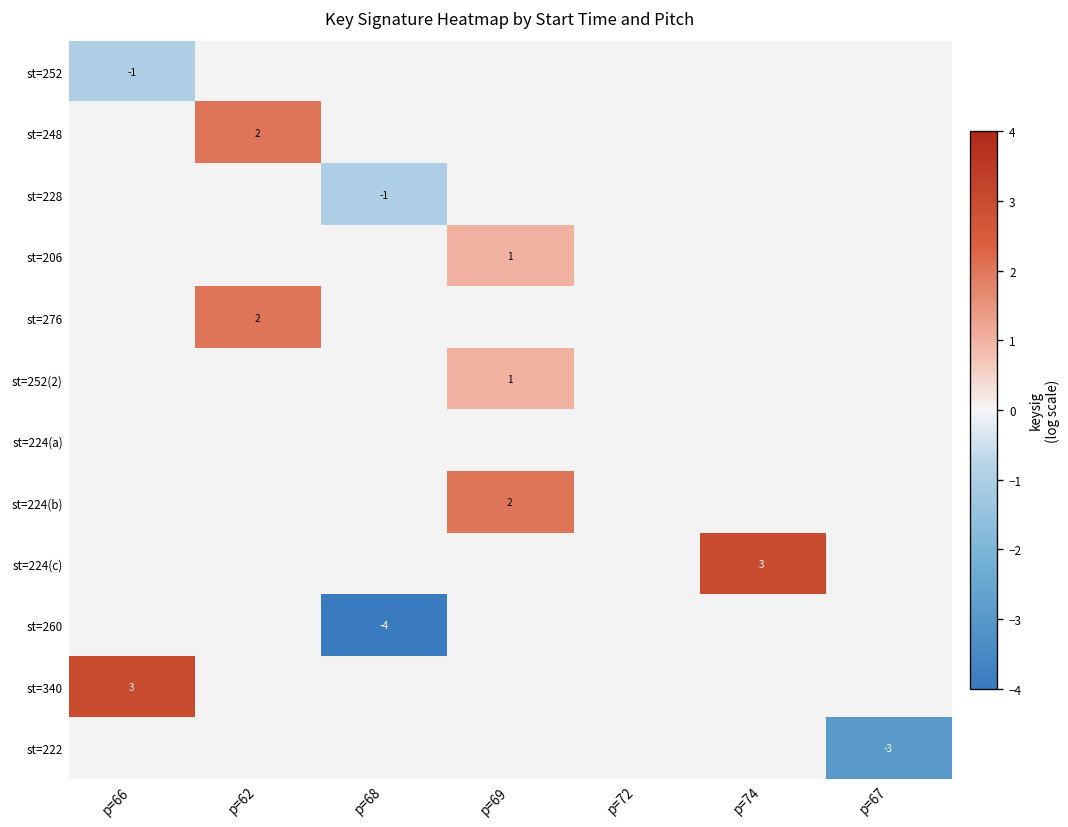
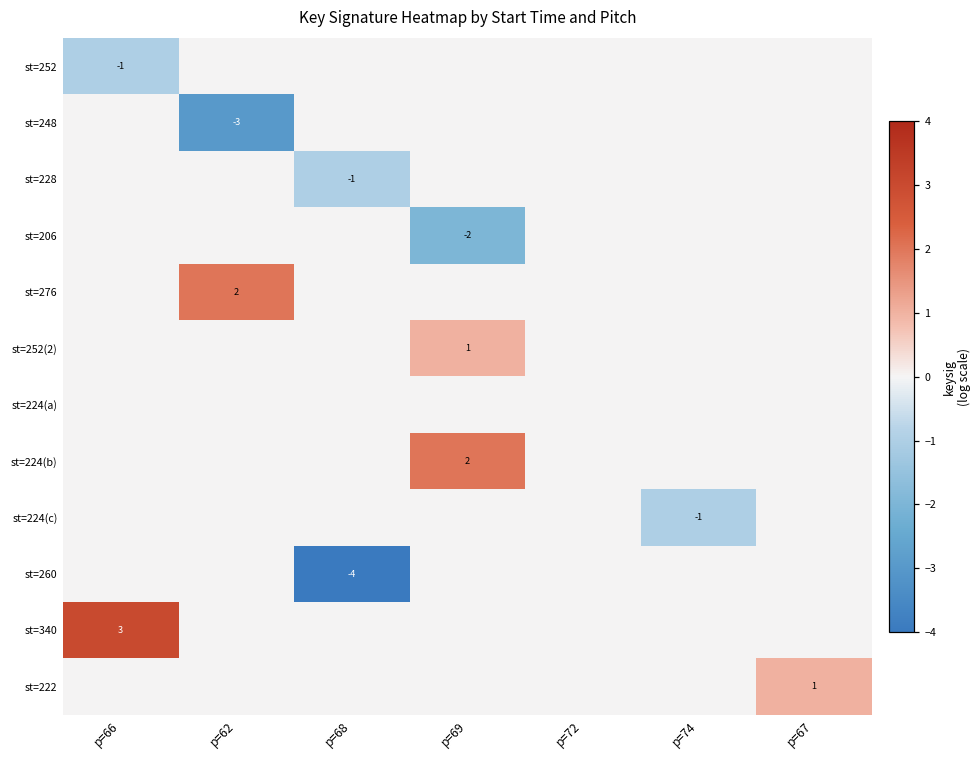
  {
    "st=252": {
      "p=66": -1
    },
    "st=248": {
-     "p=62": 2
+     "p=62": -3
    },
    "st=228": {
      "p=68": -1
    },
    "st=206": {
-     "p=69": 1
+     "p=69": -2
    },
    "st=276": {
      "p=62": 2
    },
    "st=252(2)": {
      "p=69": 1
    },
    "st=224(b)": {
      "p=69": 2
    },
    "st=224(c)": {
-     "p=74": 3
+     "p=74": -1
    },
    "st=260": {
      "p=68": -4
    },
    "st=340": {
      "p=66": 3
    },
    "st=222": {
-     "p=67": -3
+     "p=67": 1
    }
  }
